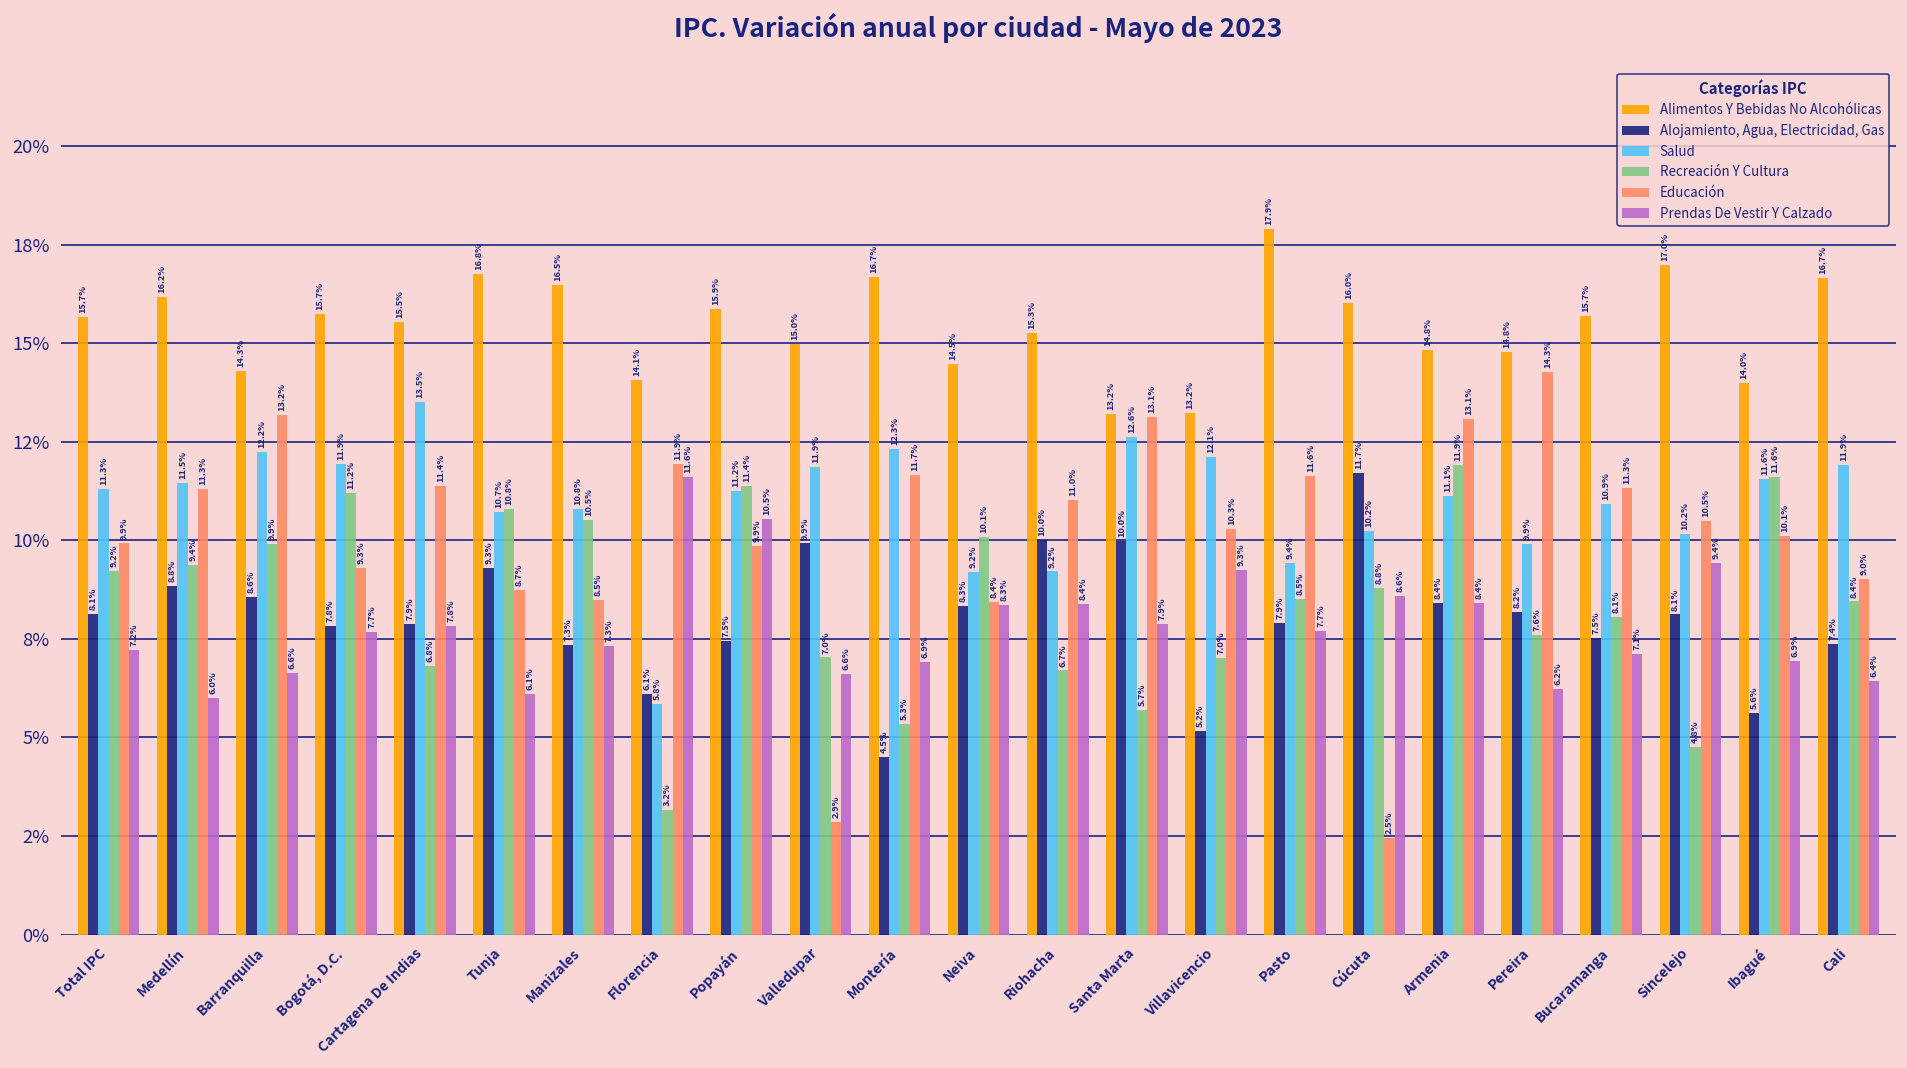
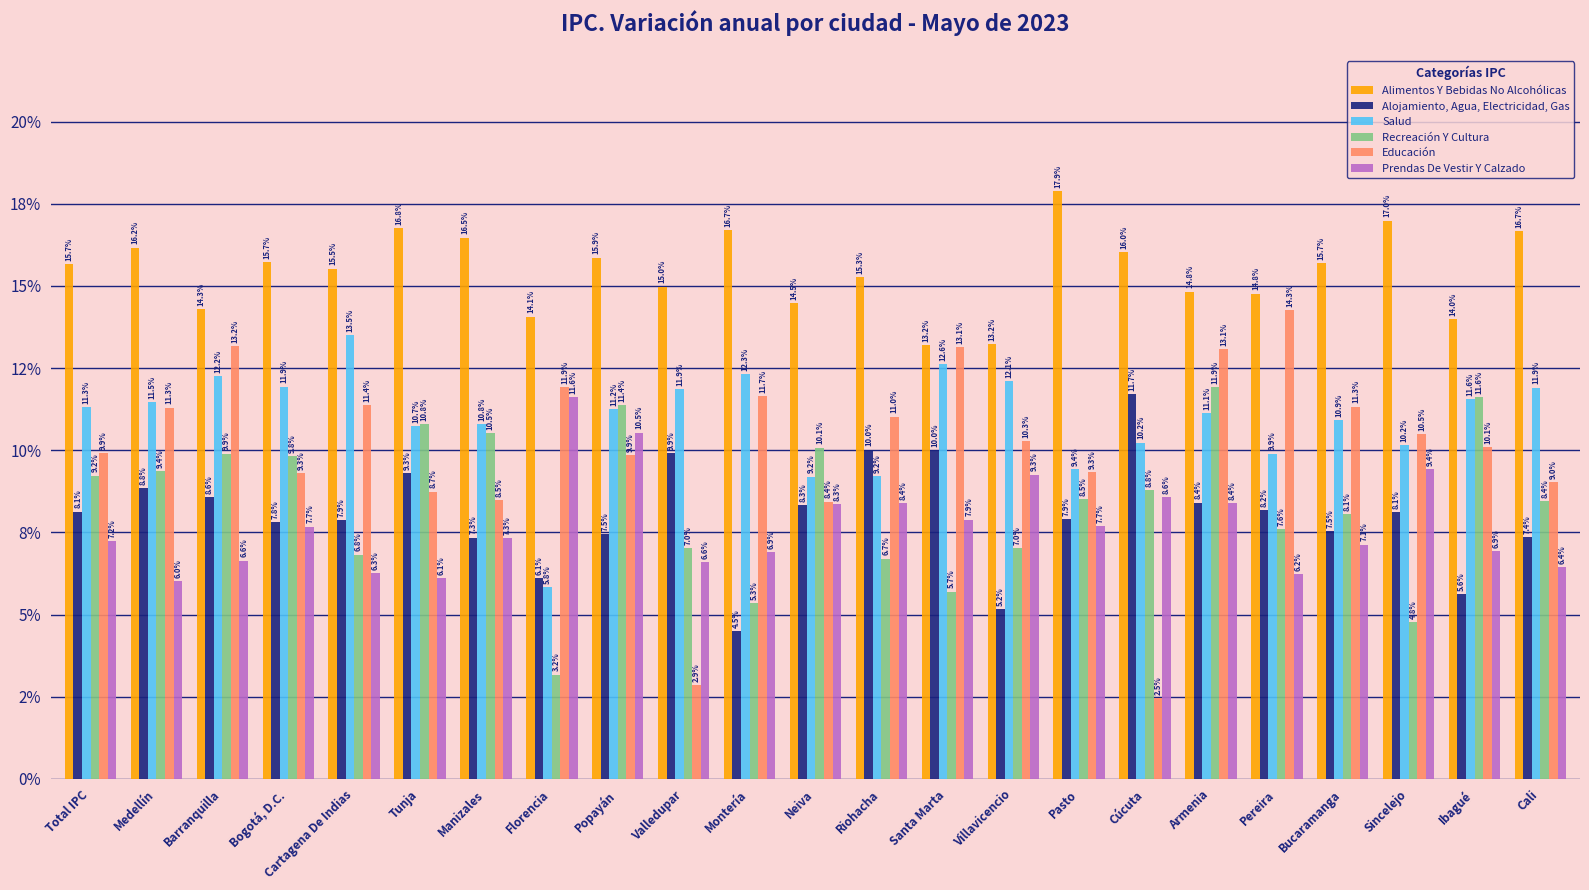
  {
    "Alimentos Y Bebidas No Alcohólicas": {
      "Total IPC": "15.7%",
      "Medellín": "16.2%",
      "Barranquilla": "14.3%",
      "Bogotá, D.C.": "15.7%",
      "Cartagena De Indias": "15.5%",
      "Tunja": "16.8%",
      "Manizales": "16.5%",
      "Florencia": "14.1%",
      "Popayán": "15.9%",
      "Valledupar": "15.0%",
      "Montería": "16.7%",
      "Neiva": "14.5%",
      "Riohacha": "15.3%",
      "Santa Marta": "13.2%",
      "Villavicencio": "13.2%",
      "Pasto": "17.9%",
      "Cúcuta": "16.0%",
      "Armenia": "14.8%",
      "Pereira": "14.8%",
      "Bucaramanga": "15.7%",
      "Sincelejo": "17.0%",
      "Ibagué": "14.0%",
      "Cali": "16.7%"
    },
    "Alojamiento, Agua, Electricidad, Gas": {
      "Total IPC": "8.1%",
      "Medellín": "8.8%",
      "Barranquilla": "8.6%",
      "Bogotá, D.C.": "7.8%",
      "Cartagena De Indias": "7.9%",
      "Tunja": "9.3%",
      "Manizales": "7.3%",
      "Florencia": "6.1%",
      "Popayán": "7.5%",
      "Valledupar": "9.9%",
      "Montería": "4.5%",
      "Neiva": "8.3%",
      "Riohacha": "10.0%",
      "Santa Marta": "10.0%",
      "Villavicencio": "5.2%",
      "Pasto": "7.9%",
      "Cúcuta": "11.7%",
      "Armenia": "8.4%",
      "Pereira": "8.2%",
      "Bucaramanga": "7.5%",
      "Sincelejo": "8.1%",
      "Ibagué": "5.6%",
      "Cali": "7.4%"
    },
    "Salud": {
      "Total IPC": "11.3%",
      "Medellín": "11.5%",
      "Barranquilla": "12.2%",
      "Bogotá, D.C.": "11.9%",
      "Cartagena De Indias": "13.5%",
      "Tunja": "10.7%",
      "Manizales": "10.8%",
      "Florencia": "5.8%",
      "Popayán": "11.2%",
      "Valledupar": "11.9%",
      "Montería": "12.3%",
      "Neiva": "9.2%",
      "Riohacha": "9.2%",
      "Santa Marta": "12.6%",
      "Villavicencio": "12.1%",
      "Pasto": "9.4%",
      "Cúcuta": "10.2%",
      "Armenia": "11.1%",
      "Pereira": "9.9%",
      "Bucaramanga": "10.9%",
      "Sincelejo": "10.2%",
      "Ibagué": "11.6%",
      "Cali": "11.9%"
    },
    "Recreación Y Cultura": {
      "Total IPC": "9.2%",
      "Medellín": "9.4%",
      "Barranquilla": "9.9%",
-     "Bogotá, D.C.": "11.2%",
+     "Bogotá, D.C.": "9.8%",
      "Cartagena De Indias": "6.8%",
      "Tunja": "10.8%",
      "Manizales": "10.5%",
      "Florencia": "3.2%",
      "Popayán": "11.4%",
      "Valledupar": "7.0%",
      "Montería": "5.3%",
      "Neiva": "10.1%",
      "Riohacha": "6.7%",
      "Santa Marta": "5.7%",
      "Villavicencio": "7.0%",
      "Pasto": "8.5%",
      "Cúcuta": "8.8%",
      "Armenia": "11.9%",
      "Pereira": "7.6%",
      "Bucaramanga": "8.1%",
      "Sincelejo": "4.8%",
      "Ibagué": "11.6%",
      "Cali": "8.4%"
    },
    "Educación": {
      "Total IPC": "9.9%",
      "Medellín": "11.3%",
      "Barranquilla": "13.2%",
      "Bogotá, D.C.": "9.3%",
      "Cartagena De Indias": "11.4%",
      "Tunja": "8.7%",
      "Manizales": "8.5%",
      "Florencia": "11.9%",
      "Popayán": "9.9%",
      "Valledupar": "2.9%",
      "Montería": "11.7%",
      "Neiva": "8.4%",
      "Riohacha": "11.0%",
      "Santa Marta": "13.1%",
      "Villavicencio": "10.3%",
-     "Pasto": "11.6%",
+     "Pasto": "9.3%",
      "Cúcuta": "2.5%",
      "Armenia": "13.1%",
      "Pereira": "14.3%",
      "Bucaramanga": "11.3%",
      "Sincelejo": "10.5%",
      "Ibagué": "10.1%",
      "Cali": "9.0%"
    },
    "Prendas De Vestir Y Calzado": {
      "Total IPC": "7.2%",
      "Medellín": "6.0%",
      "Barranquilla": "6.6%",
      "Bogotá, D.C.": "7.7%",
-     "Cartagena De Indias": "7.8%",
+     "Cartagena De Indias": "6.3%",
      "Tunja": "6.1%",
      "Manizales": "7.3%",
      "Florencia": "11.6%",
      "Popayán": "10.5%",
      "Valledupar": "6.6%",
      "Montería": "6.9%",
      "Neiva": "8.3%",
      "Riohacha": "8.4%",
      "Santa Marta": "7.9%",
      "Villavicencio": "9.3%",
      "Pasto": "7.7%",
      "Cúcuta": "8.6%",
      "Armenia": "8.4%",
      "Pereira": "6.2%",
      "Bucaramanga": "7.1%",
      "Sincelejo": "9.4%",
      "Ibagué": "6.9%",
      "Cali": "6.4%"
    }
  }
